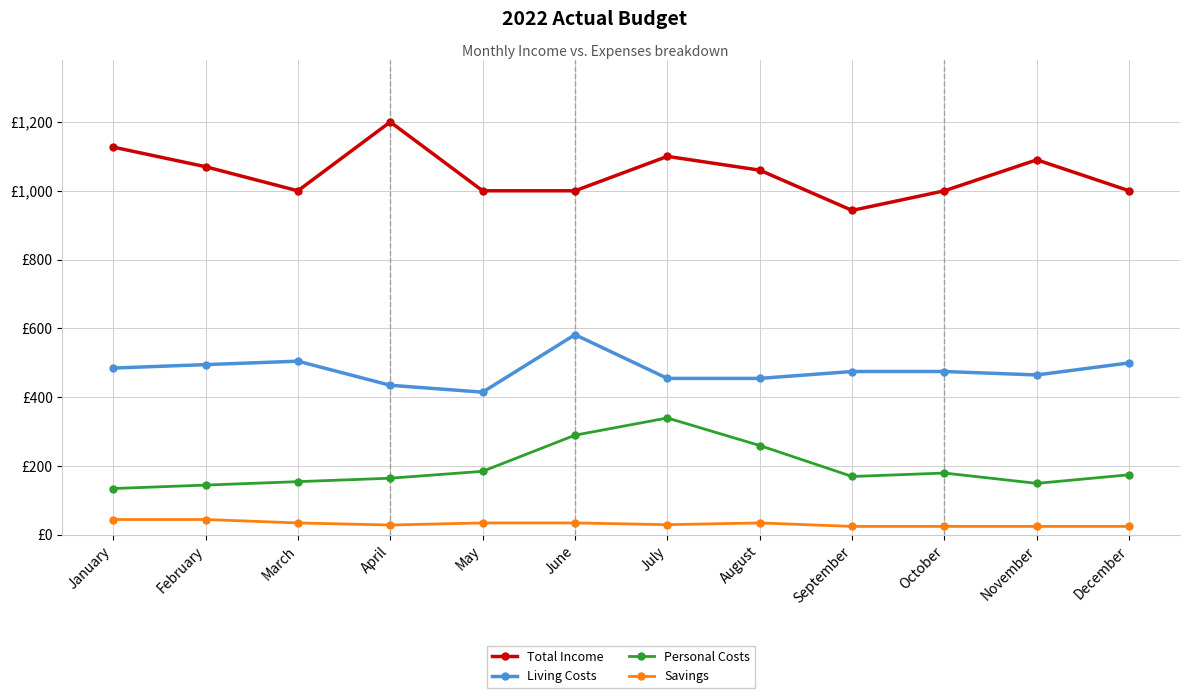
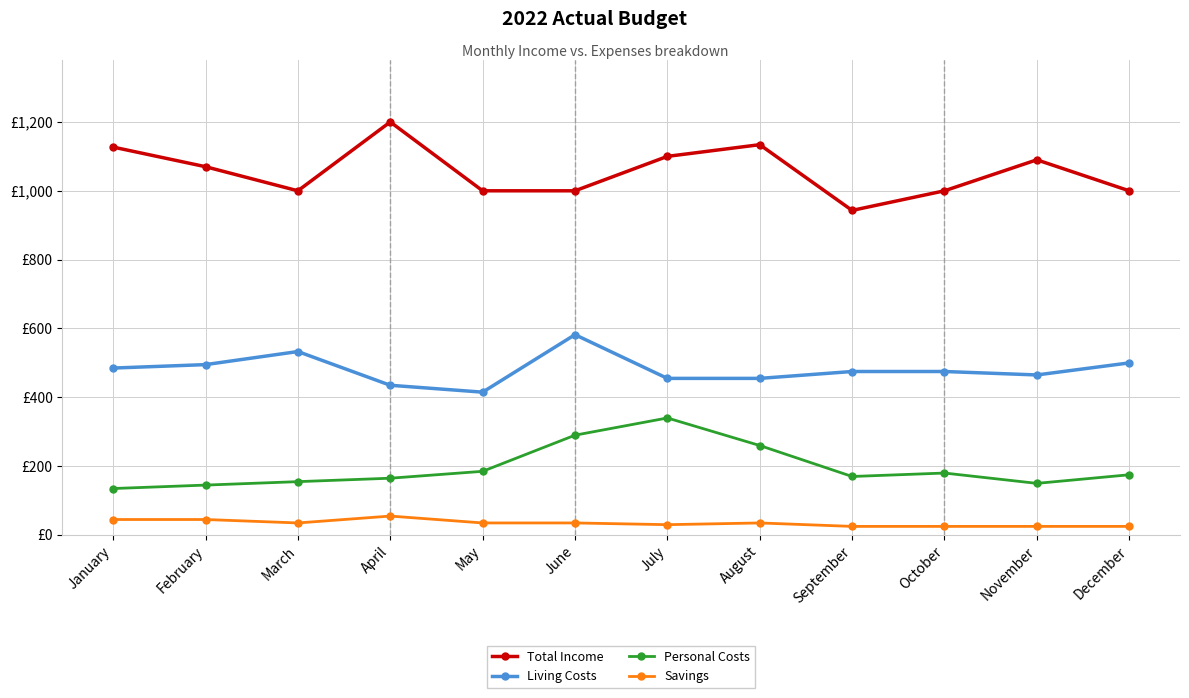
  {
    "Total Income": {
      "January": "£1,130",
      "February": "£1,070",
      "March": "£1,000",
      "April": "£1,200",
      "May": "£1,000",
      "June": "£1,000",
      "July": "£1,100",
-     "August": "£1,060",
+     "August": "£1,130",
      "September": "£940",
      "October": "£1,000",
      "November": "£1,090",
      "December": "£1,000"
    },
    "Living Costs": {
      "January": "£490",
      "February": "£500",
-     "March": "£510",
+     "March": "£530",
      "April": "£440",
      "May": "£420",
      "June": "£580",
      "July": "£460",
      "August": "£460",
      "September": "£480",
      "October": "£480",
      "November": "£470",
      "December": "£500"
    },
    "Personal Costs": {
      "January": "£140",
      "February": "£150",
      "March": "£160",
      "April": "£170",
      "May": "£190",
      "June": "£290",
      "July": "£340",
      "August": "£260",
      "September": "£170",
      "October": "£180",
      "November": "£150",
      "December": "£180"
    },
    "Savings": {
      "January": "£50",
      "February": "£50",
      "March": "£40",
-     "April": "£30",
+     "April": "£60",
      "May": "£40",
      "June": "£40",
      "July": "£30",
      "August": "£40",
      "September": "£30",
      "October": "£30",
      "November": "£30",
      "December": "£30"
    }
  }
